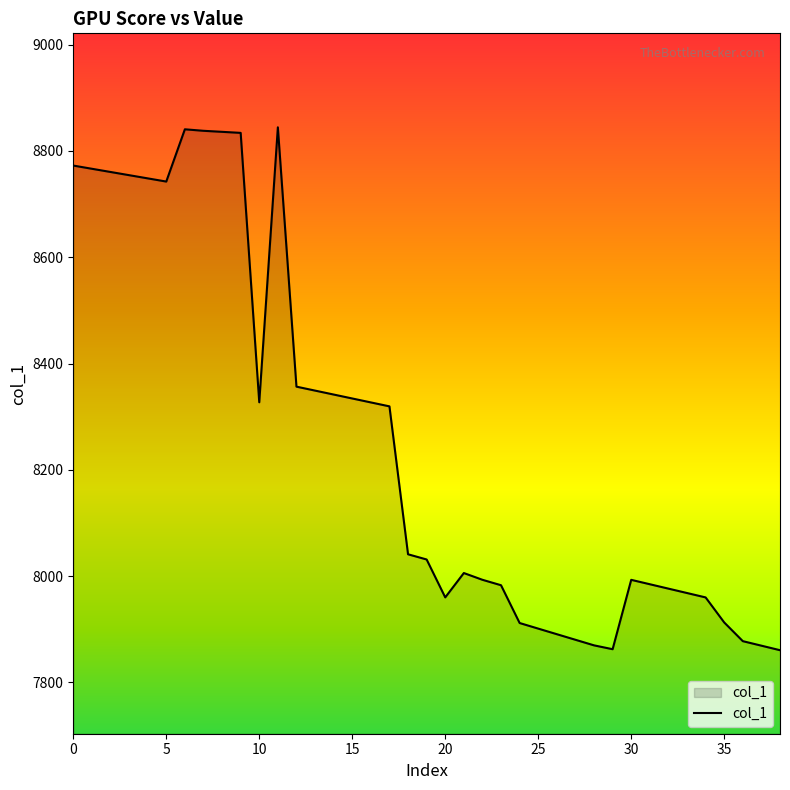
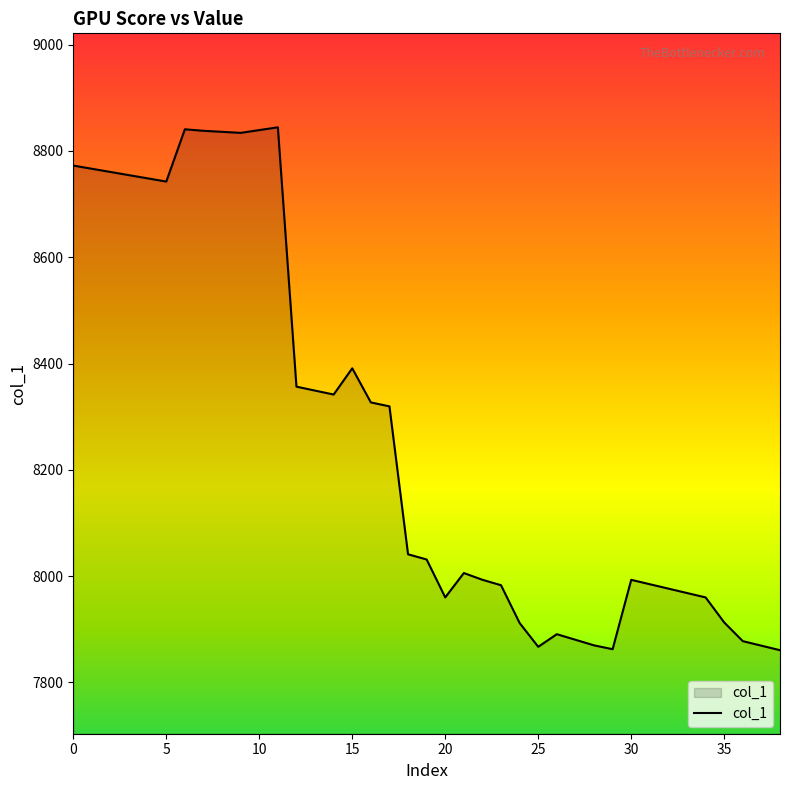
  {
    "0": 8770,
    "5": 8740,
-   "10": 8330,
-   "15": 8330,
+   "10": 8840,
+   "15": 8390,
    "20": 7960,
-   "25": 7900,
+   "25": 7870,
    "30": 7990,
    "35": 7910
  }
